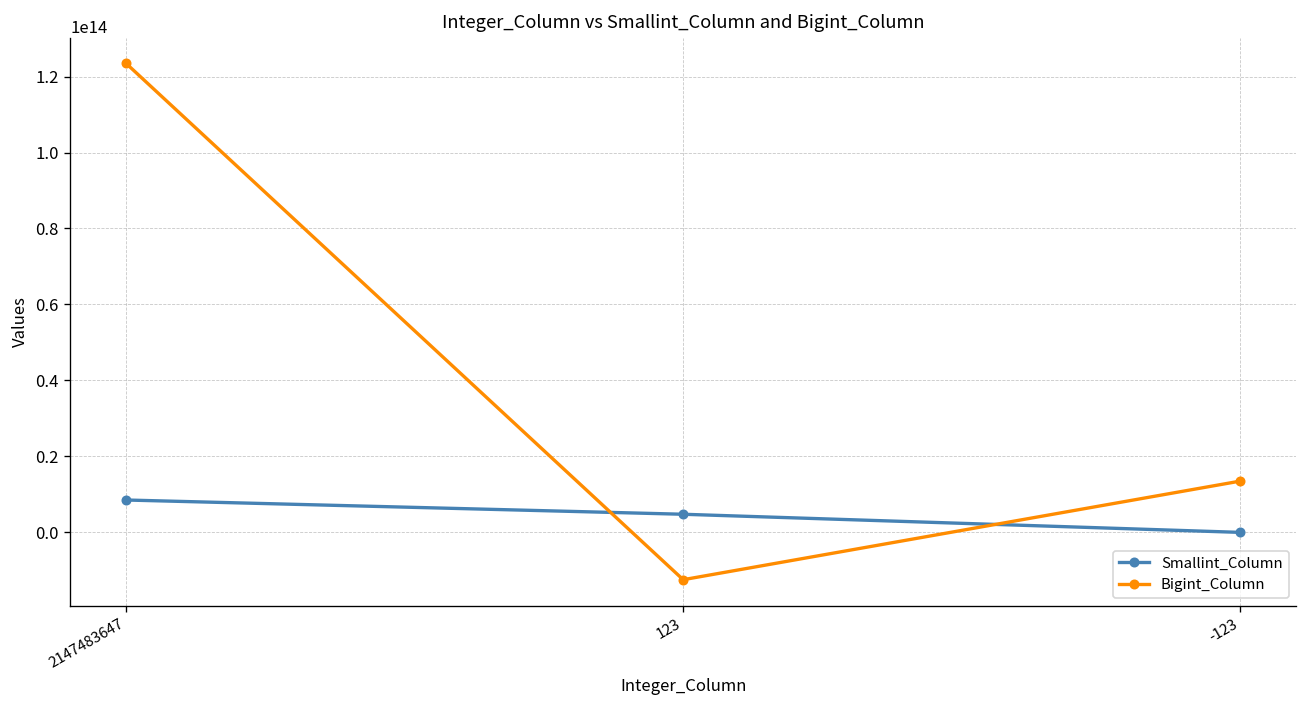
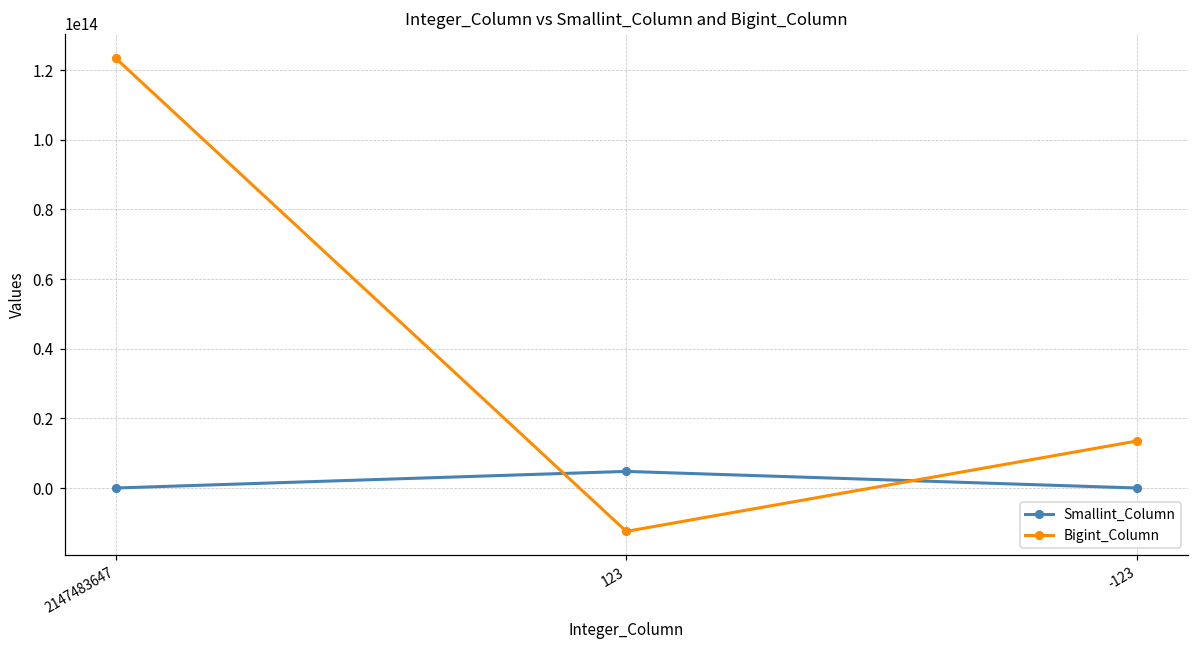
  {
    "Smallint_Column": {
-     "2147483647": 9000000000000,
+     "2147483647": 0,
      "123": 5000000000000,
      "-123": 0
    },
    "Bigint_Column": {
      "2147483647": 123000000000000,
      "123": -12000000000000,
      "-123": 14000000000000
    }
  }
